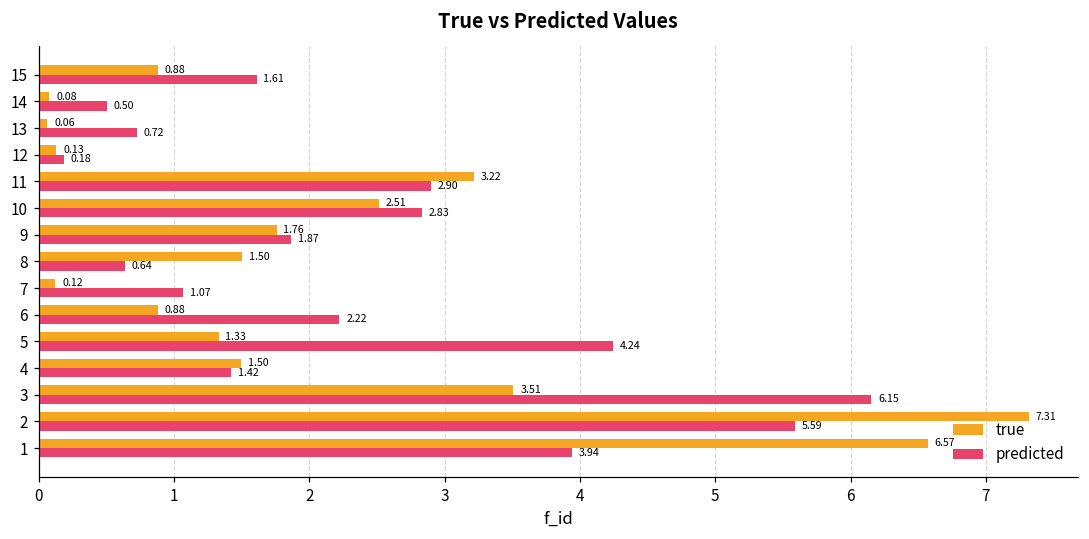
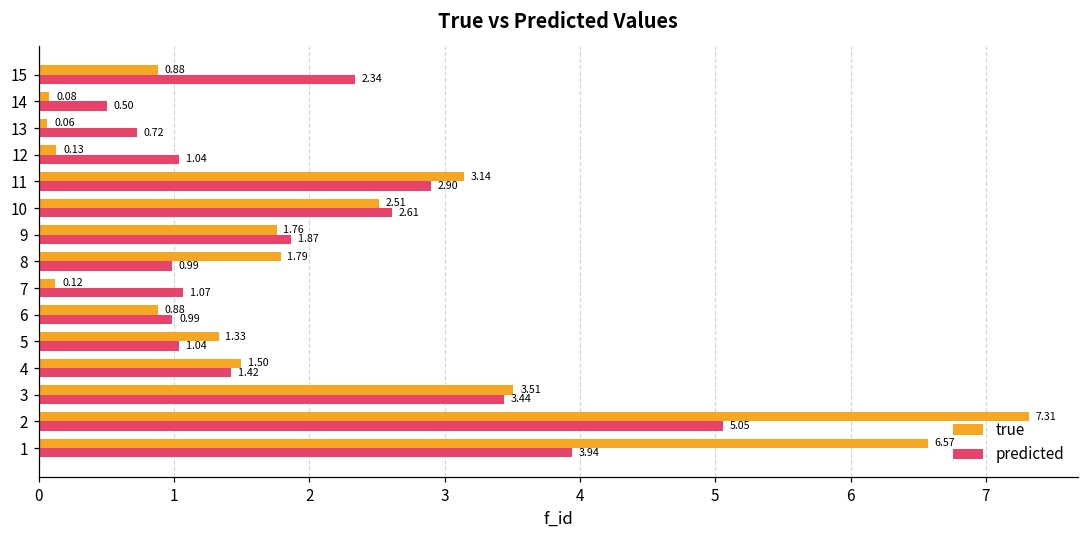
  {
    "true": {
      "15": 0.88,
      "14": 0.08,
      "13": 0.06,
      "12": 0.13,
-     "11": 3.22,
+     "11": 3.14,
      "10": 2.51,
      "9": 1.76,
-     "8": 1.50,
+     "8": 1.79,
      "7": 0.12,
      "6": 0.88,
      "5": 1.33,
      "4": 1.50,
      "3": 3.51,
      "2": 7.31,
      "1": 6.57
    },
    "predicted": {
-     "15": 1.61,
+     "15": 2.34,
      "14": 0.50,
      "13": 0.72,
-     "12": 0.18,
+     "12": 1.04,
      "11": 2.90,
-     "10": 2.83,
+     "10": 2.61,
      "9": 1.87,
-     "8": 0.64,
+     "8": 0.99,
      "7": 1.07,
-     "6": 2.22,
-     "5": 4.24,
+     "6": 0.99,
+     "5": 1.04,
      "4": 1.42,
-     "3": 6.15,
-     "2": 5.59,
+     "3": 3.44,
+     "2": 5.05,
      "1": 3.94
    }
  }
